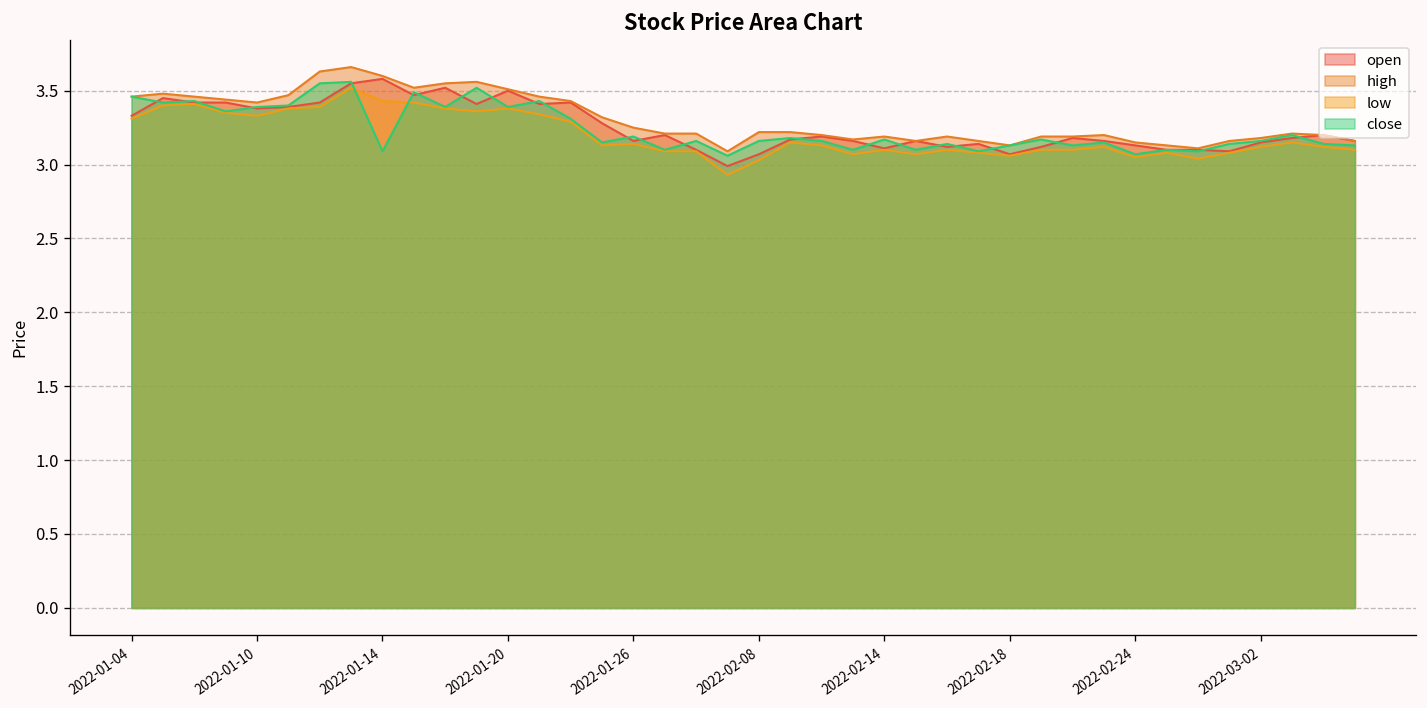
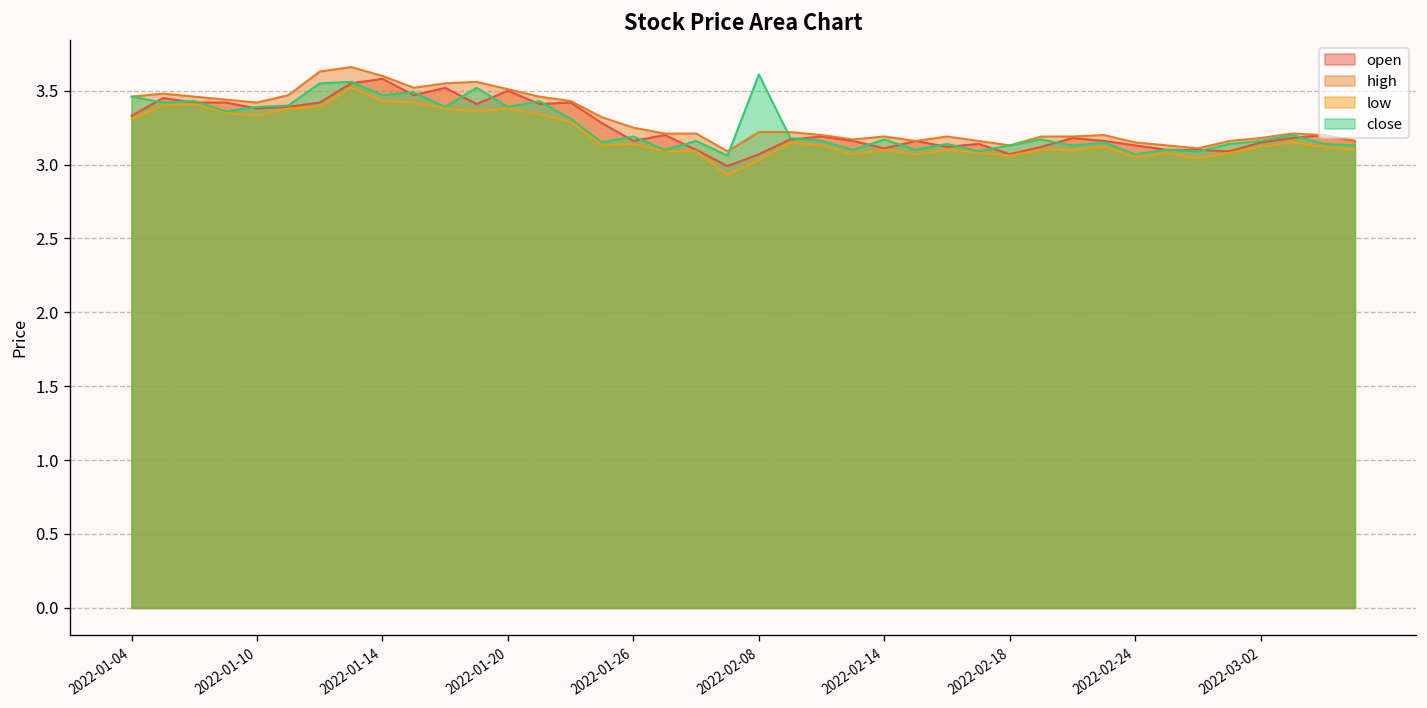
  {
    "close": {
-     "2022-01-14": 3.09,
+     "2022-01-14": 3.47,
      "2022-01-26": 3.19,
-     "2022-02-08": 3.16
+     "2022-02-08": 3.61
    }
  }
